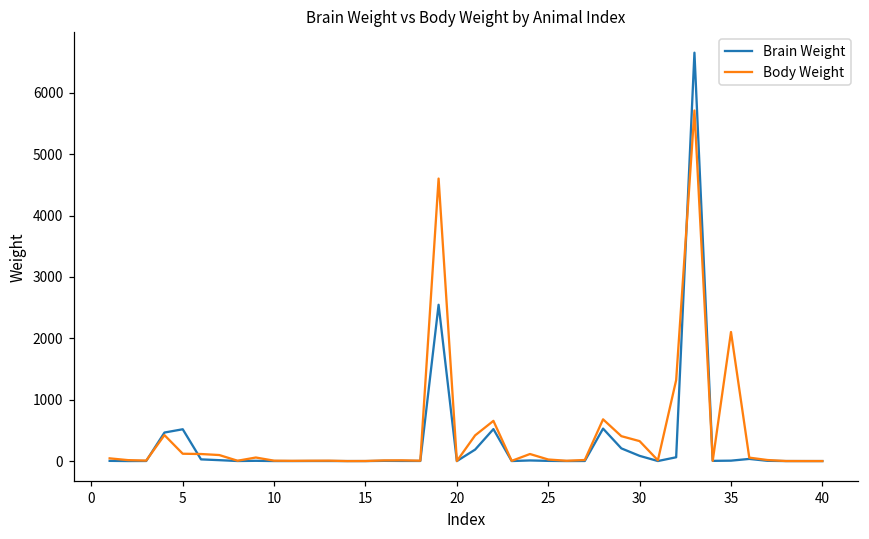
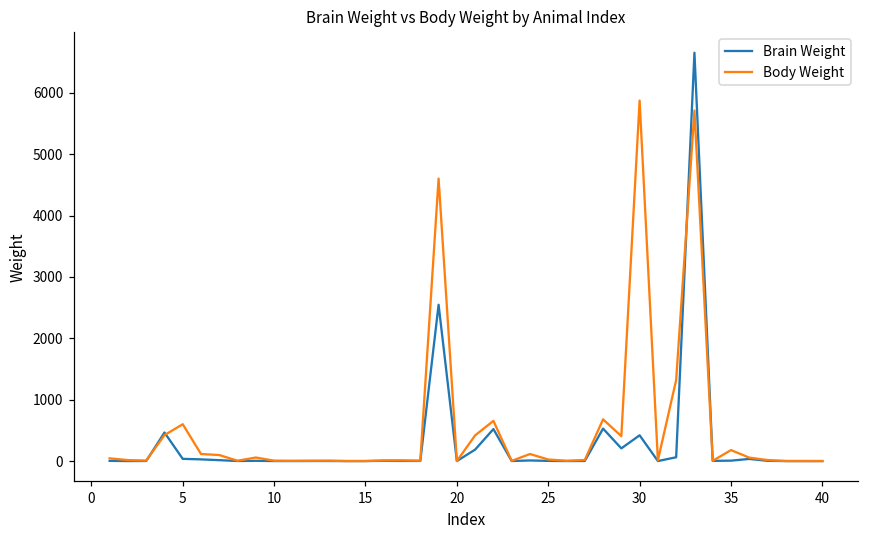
  {
    "Brain Weight": {
-     "5": 500,
-     "30": 100,
+     "5": 0,
+     "30": 400,
      "35": 0
    },
    "Body Weight": {
-     "5": 100,
-     "30": 300,
-     "35": 2100
+     "5": 600,
+     "30": 5900,
+     "35": 200
    }
  }
